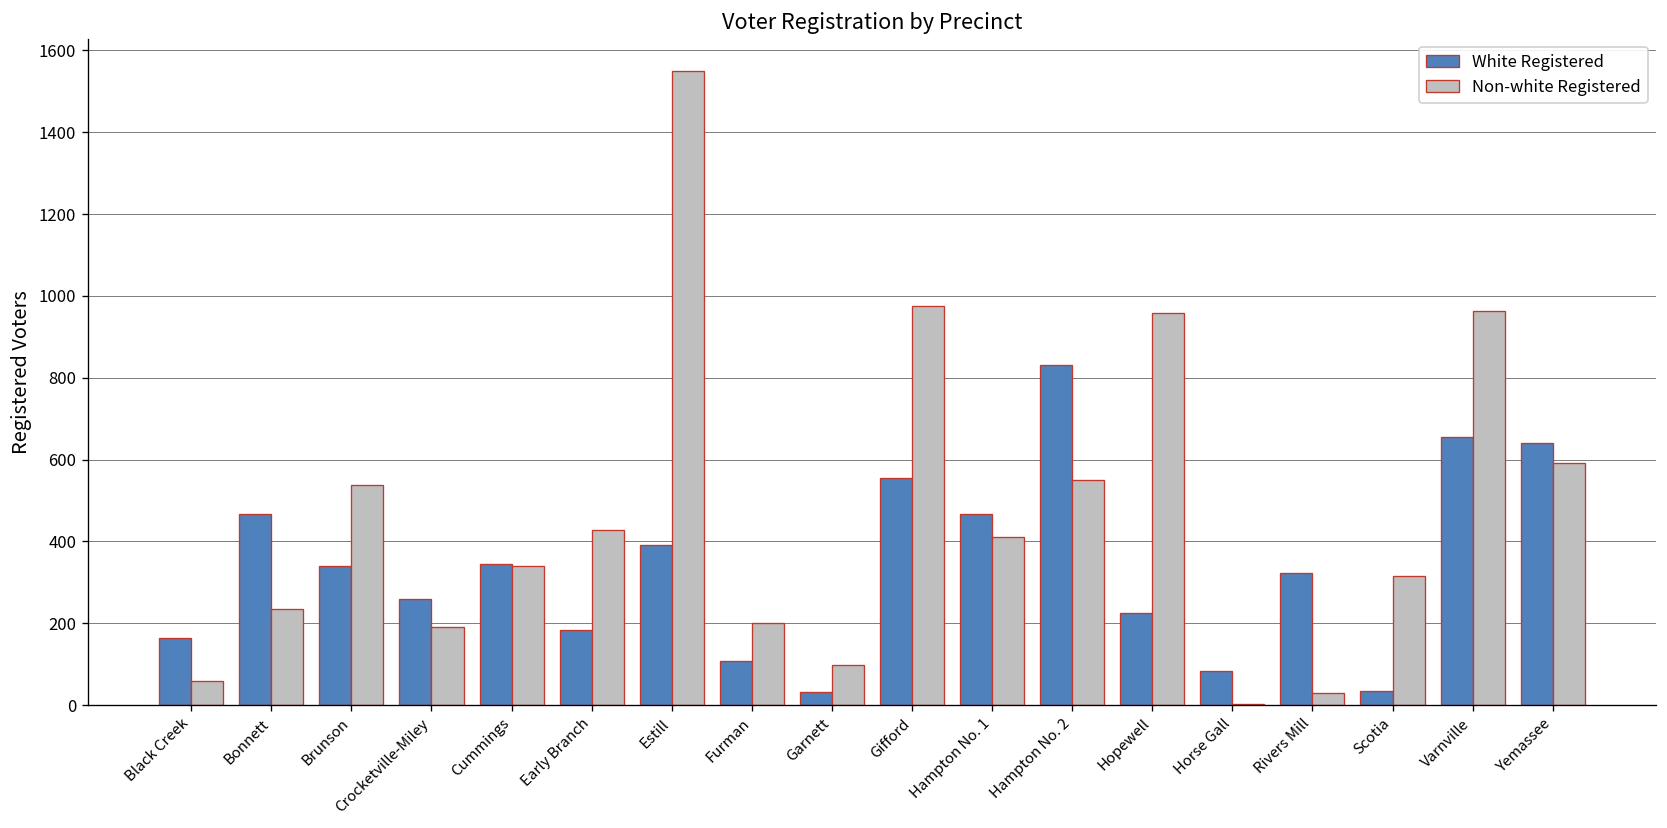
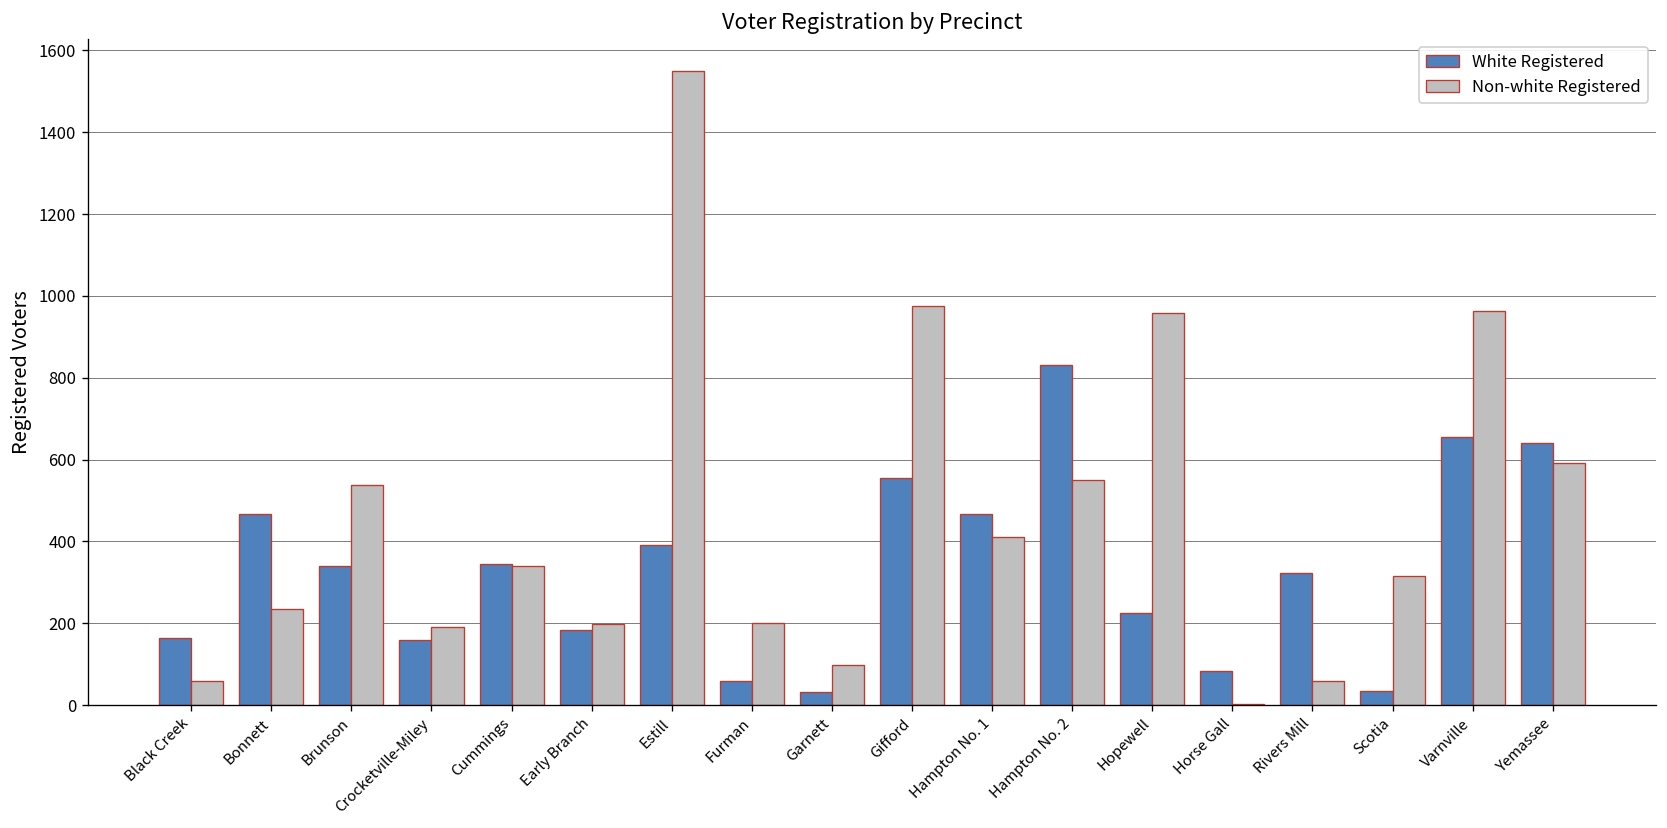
  {
    "White Registered": {
      "Black Creek": 160,
      "Bonnett": 470,
      "Brunson": 340,
-     "Crocketville-Miley": 260,
+     "Crocketville-Miley": 160,
      "Cummings": 350,
      "Early Branch": 180,
      "Estill": 390,
-     "Furman": 110,
+     "Furman": 60,
      "Garnett": 30,
      "Gifford": 560,
      "Hampton No. 1": 470,
      "Hampton No. 2": 830,
      "Hopewell": 230,
      "Horse Gall": 80,
      "Rivers Mill": 320,
      "Scotia": 30,
      "Varnville": 650,
      "Yemassee": 640
    },
    "Non-white Registered": {
      "Black Creek": 60,
      "Bonnett": 240,
      "Brunson": 540,
      "Crocketville-Miley": 190,
      "Cummings": 340,
-     "Early Branch": 430,
+     "Early Branch": 200,
      "Estill": 1550,
      "Furman": 200,
      "Garnett": 100,
      "Gifford": 980,
      "Hampton No. 1": 410,
      "Hampton No. 2": 550,
      "Hopewell": 960,
-     "Rivers Mill": 30,
+     "Rivers Mill": 60,
      "Scotia": 320,
      "Varnville": 960,
      "Yemassee": 590
    }
  }
